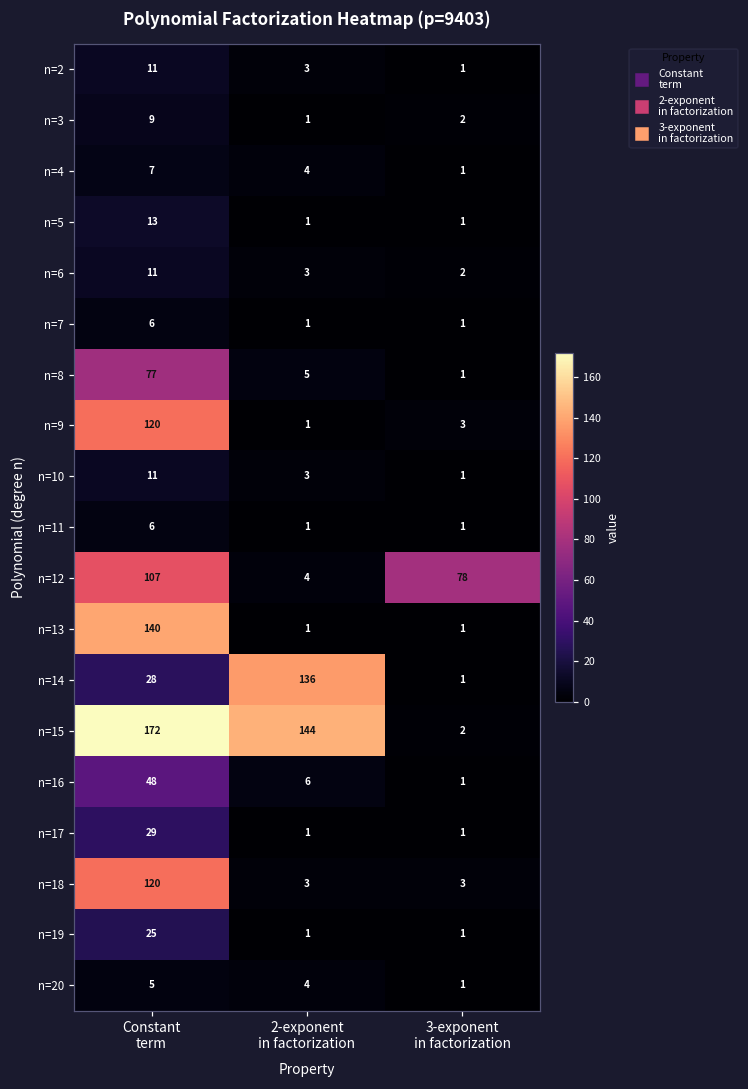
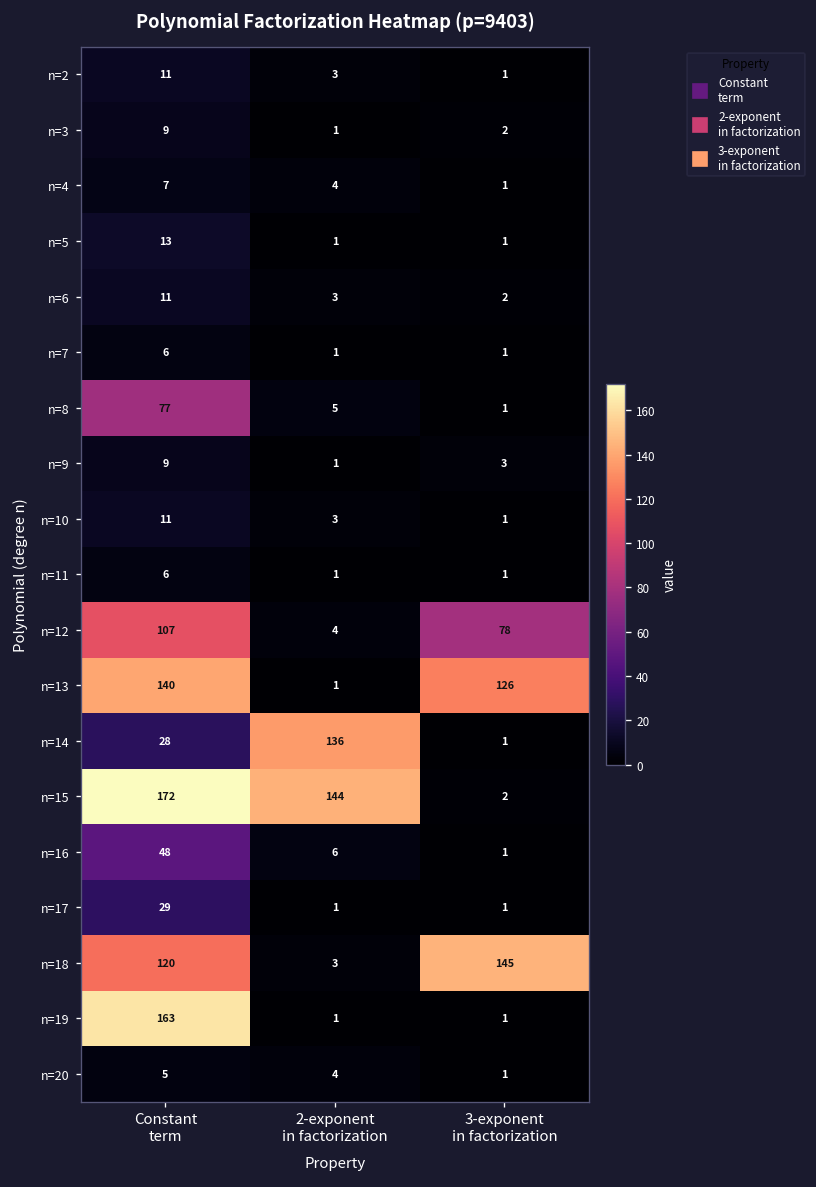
  {
    "n=2": {
      "Constant term": 11,
      "2-exponent in factorization": 3,
      "3-exponent in factorization": 1
    },
    "n=3": {
      "Constant term": 9,
      "2-exponent in factorization": 1,
      "3-exponent in factorization": 2
    },
    "n=4": {
      "Constant term": 7,
      "2-exponent in factorization": 4,
      "3-exponent in factorization": 1
    },
    "n=5": {
      "Constant term": 13,
      "2-exponent in factorization": 1,
      "3-exponent in factorization": 1
    },
    "n=6": {
      "Constant term": 11,
      "2-exponent in factorization": 3,
      "3-exponent in factorization": 2
    },
    "n=7": {
      "Constant term": 6,
      "2-exponent in factorization": 1,
      "3-exponent in factorization": 1
    },
    "n=8": {
      "Constant term": 77,
      "2-exponent in factorization": 5,
      "3-exponent in factorization": 1
    },
    "n=9": {
-     "Constant term": 120,
+     "Constant term": 9,
      "2-exponent in factorization": 1,
      "3-exponent in factorization": 3
    },
    "n=10": {
      "Constant term": 11,
      "2-exponent in factorization": 3,
      "3-exponent in factorization": 1
    },
    "n=11": {
      "Constant term": 6,
      "2-exponent in factorization": 1,
      "3-exponent in factorization": 1
    },
    "n=12": {
      "Constant term": 107,
      "2-exponent in factorization": 4,
      "3-exponent in factorization": 78
    },
    "n=13": {
      "Constant term": 140,
      "2-exponent in factorization": 1,
-     "3-exponent in factorization": 1
+     "3-exponent in factorization": 126
    },
    "n=14": {
      "Constant term": 28,
      "2-exponent in factorization": 136,
      "3-exponent in factorization": 1
    },
    "n=15": {
      "Constant term": 172,
      "2-exponent in factorization": 144,
      "3-exponent in factorization": 2
    },
    "n=16": {
      "Constant term": 48,
      "2-exponent in factorization": 6,
      "3-exponent in factorization": 1
    },
    "n=17": {
      "Constant term": 29,
      "2-exponent in factorization": 1,
      "3-exponent in factorization": 1
    },
    "n=18": {
      "Constant term": 120,
      "2-exponent in factorization": 3,
-     "3-exponent in factorization": 3
+     "3-exponent in factorization": 145
    },
    "n=19": {
-     "Constant term": 25,
+     "Constant term": 163,
      "2-exponent in factorization": 1,
      "3-exponent in factorization": 1
    },
    "n=20": {
      "Constant term": 5,
      "2-exponent in factorization": 4,
      "3-exponent in factorization": 1
    }
  }
